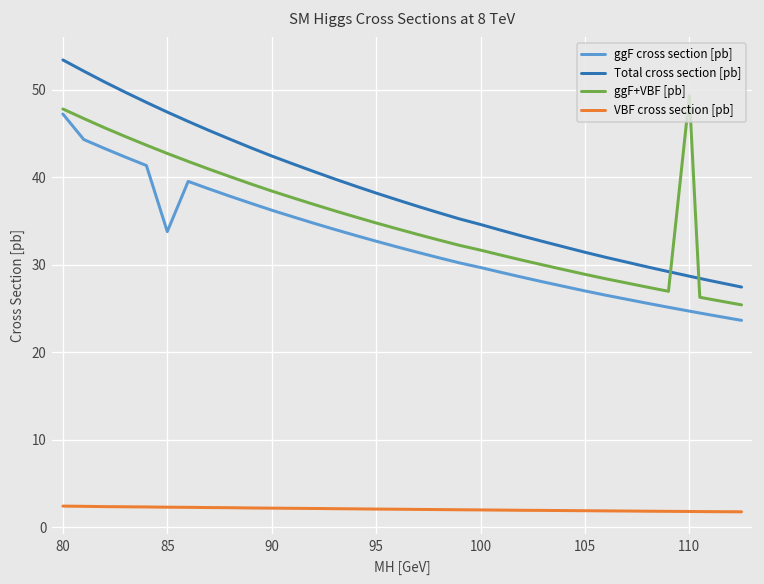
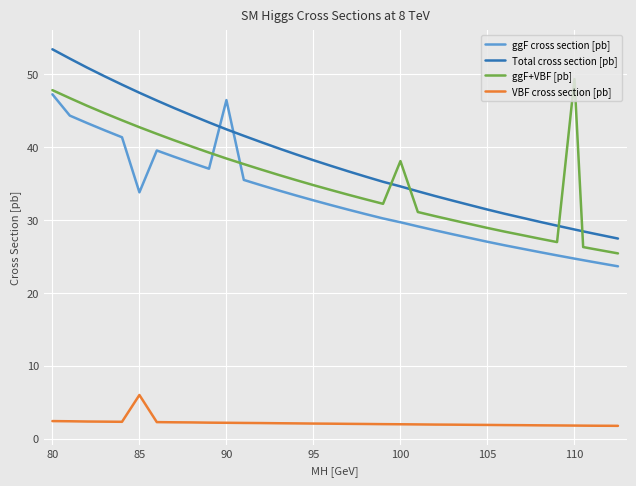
  {
    "ggF cross section [pb]": {
      "80": 47,
      "85": 34,
-     "90": 36,
+     "90": 46,
      "95": 33,
      "100": 30,
      "105": 27,
      "110": 25
    },
    "Total cross section [pb]": {
      "80": 53,
      "85": 47,
      "90": 42,
      "95": 38,
      "100": 35,
      "105": 31,
      "110": 29
    },
    "ggF+VBF [pb]": {
      "80": 48,
      "85": 43,
      "90": 38,
      "95": 35,
-     "100": 32,
+     "100": 38,
      "105": 29
    },
    "VBF cross section [pb]": {
      "80": 2,
-     "85": 2,
+     "85": 6,
      "90": 2,
      "95": 2,
      "100": 2,
      "105": 2,
      "110": 2
    }
  }
